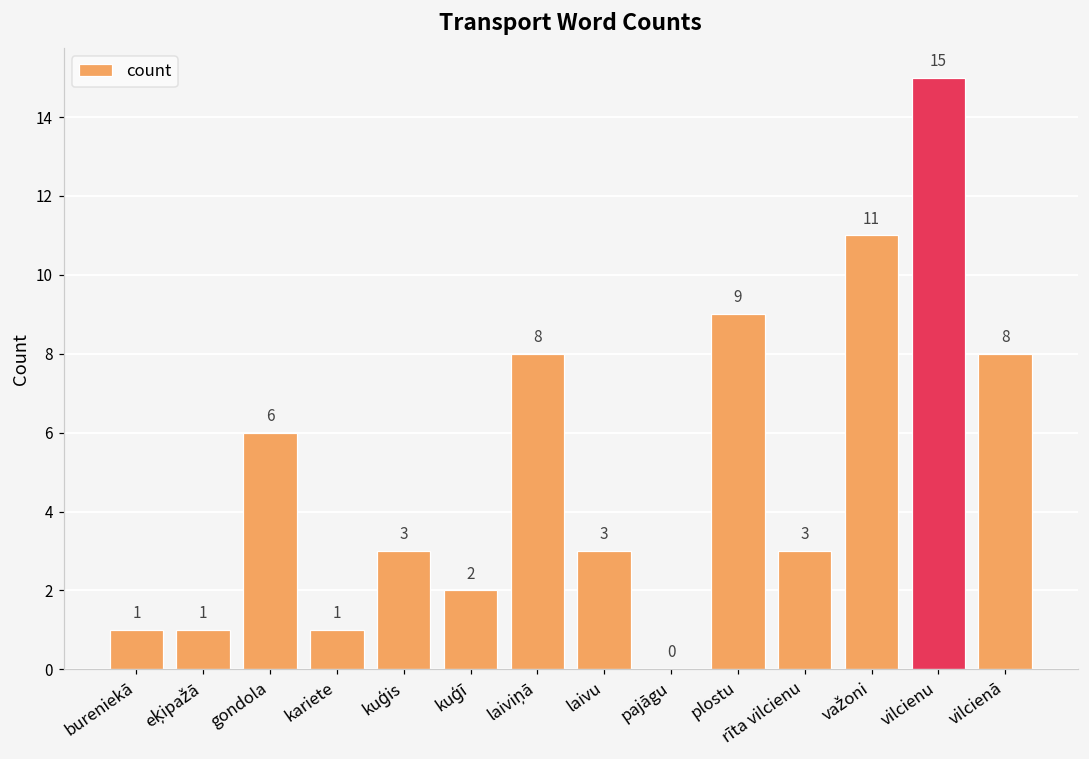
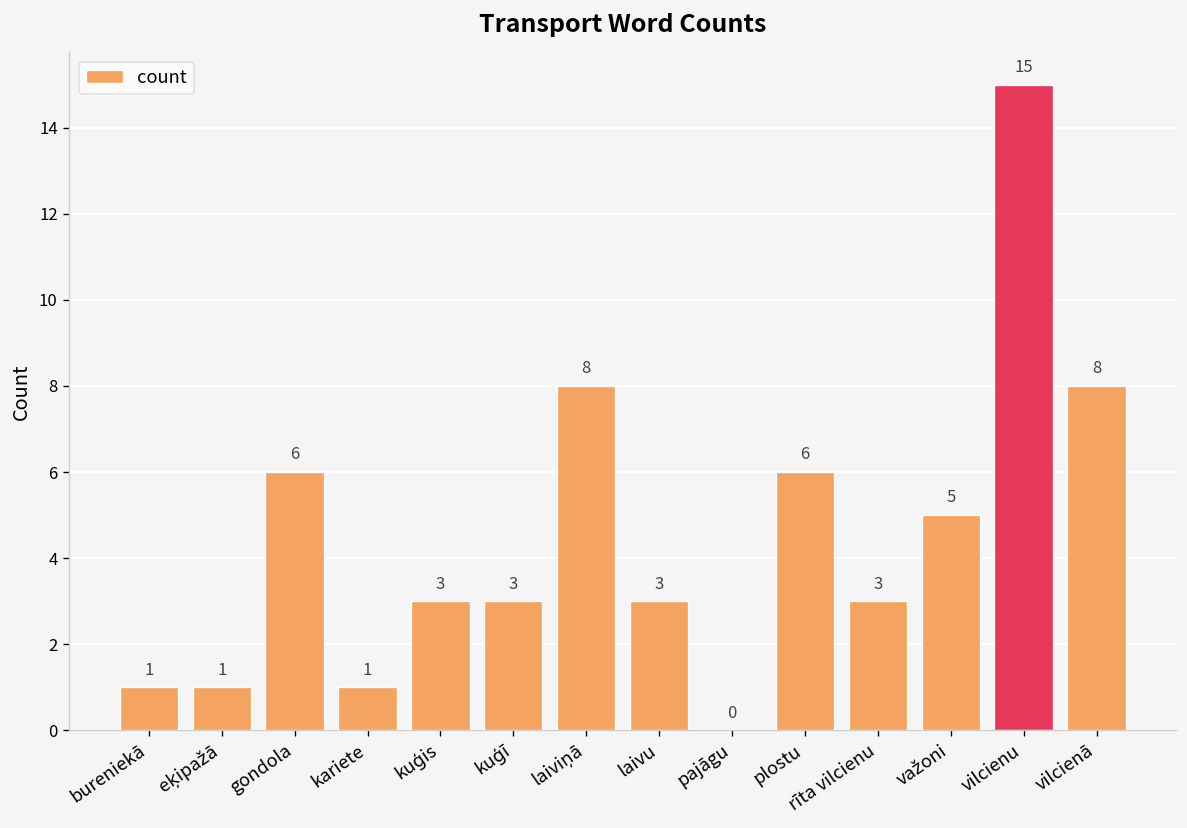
  {
    "bureniekā": 1,
    "eķipažā": 1,
    "gondola": 6,
    "kariete": 1,
    "kuģis": 3,
-   "kuģī": 2,
+   "kuģī": 3,
    "laiviņā": 8,
    "laivu": 3,
    "pajāgu": 0,
-   "plostu": 9,
+   "plostu": 6,
    "rīta vilcienu": 3,
-   "važoni": 11,
+   "važoni": 5,
    "vilcienu": 15,
    "vilcienā": 8
  }
